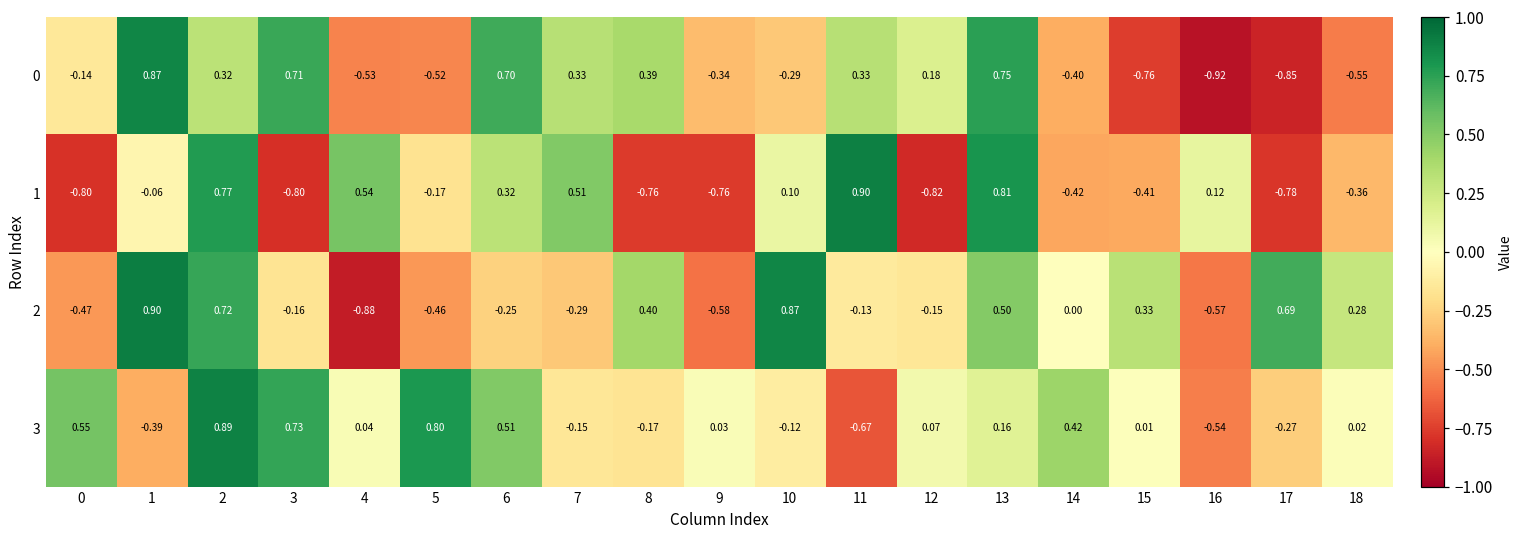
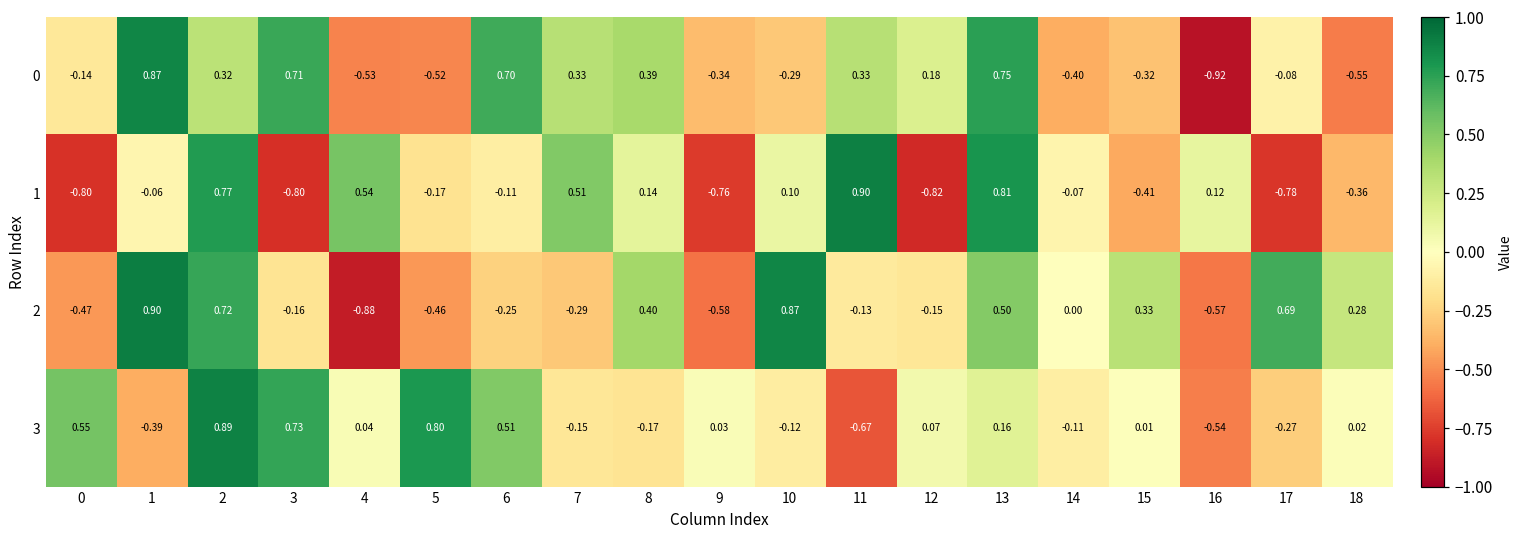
  {
    "0": {
      "0": -0.14,
      "1": 0.87,
      "2": 0.32,
      "3": 0.71,
      "4": -0.53,
      "5": -0.52,
      "6": 0.70,
      "7": 0.33,
      "8": 0.39,
      "9": -0.34,
      "10": -0.29,
      "11": 0.33,
      "12": 0.18,
      "13": 0.75,
      "14": -0.40,
-     "15": -0.76,
+     "15": -0.32,
      "16": -0.92,
-     "17": -0.85,
+     "17": -0.08,
      "18": -0.55
    },
    "1": {
      "0": -0.80,
      "1": -0.06,
      "2": 0.77,
      "3": -0.80,
      "4": 0.54,
      "5": -0.17,
-     "6": 0.32,
+     "6": -0.11,
      "7": 0.51,
-     "8": -0.76,
+     "8": 0.14,
      "9": -0.76,
      "10": 0.10,
      "11": 0.90,
      "12": -0.82,
      "13": 0.81,
-     "14": -0.42,
+     "14": -0.07,
      "15": -0.41,
      "16": 0.12,
      "17": -0.78,
      "18": -0.36
    },
    "2": {
      "0": -0.47,
      "1": 0.90,
      "2": 0.72,
      "3": -0.16,
      "4": -0.88,
      "5": -0.46,
      "6": -0.25,
      "7": -0.29,
      "8": 0.40,
      "9": -0.58,
      "10": 0.87,
      "11": -0.13,
      "12": -0.15,
      "13": 0.50,
      "14": 0.00,
      "15": 0.33,
      "16": -0.57,
      "17": 0.69,
      "18": 0.28
    },
    "3": {
      "0": 0.55,
      "1": -0.39,
      "2": 0.89,
      "3": 0.73,
      "4": 0.04,
      "5": 0.80,
      "6": 0.51,
      "7": -0.15,
      "8": -0.17,
      "9": 0.03,
      "10": -0.12,
      "11": -0.67,
      "12": 0.07,
      "13": 0.16,
-     "14": 0.42,
+     "14": -0.11,
      "15": 0.01,
      "16": -0.54,
      "17": -0.27,
      "18": 0.02
    }
  }
